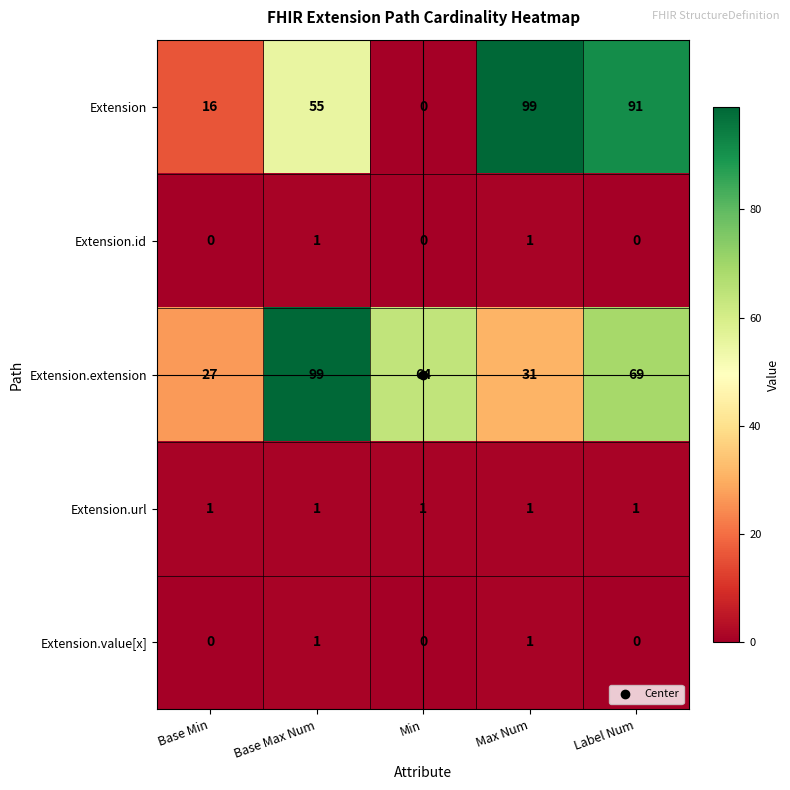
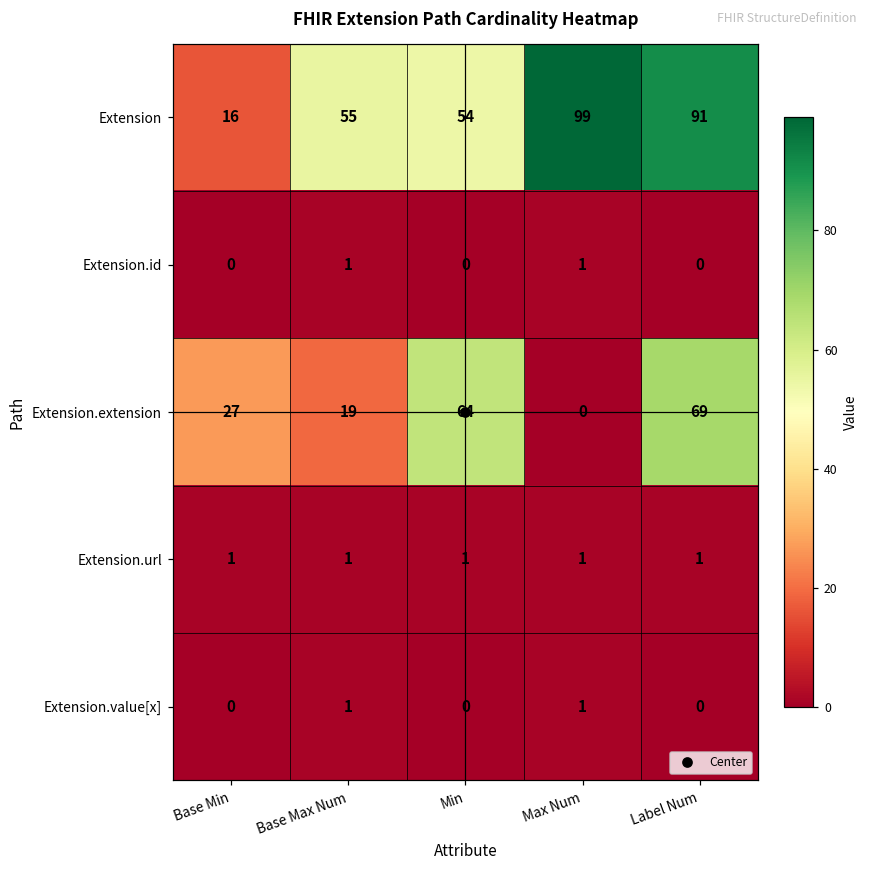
  {
    "Extension": {
      "Base Min": 16,
      "Base Max Num": 55,
-     "Min": 0,
+     "Min": 54,
      "Max Num": 99,
      "Label Num": 91
    },
    "Extension.id": {
      "Base Min": 0,
      "Base Max Num": 1,
      "Min": 0,
      "Max Num": 1,
      "Label Num": 0
    },
    "Extension.extension": {
      "Base Min": 27,
-     "Base Max Num": 99,
-     "Max Num": 31,
+     "Base Max Num": 19,
+     "Max Num": 0,
      "Label Num": 69
    },
    "Extension.url": {
      "Base Min": 1,
      "Base Max Num": 1,
      "Min": 1,
      "Max Num": 1,
      "Label Num": 1
    },
    "Extension.value[x]": {
      "Base Min": 0,
      "Base Max Num": 1,
      "Min": 0,
      "Max Num": 1,
      "Label Num": 0
    }
  }
